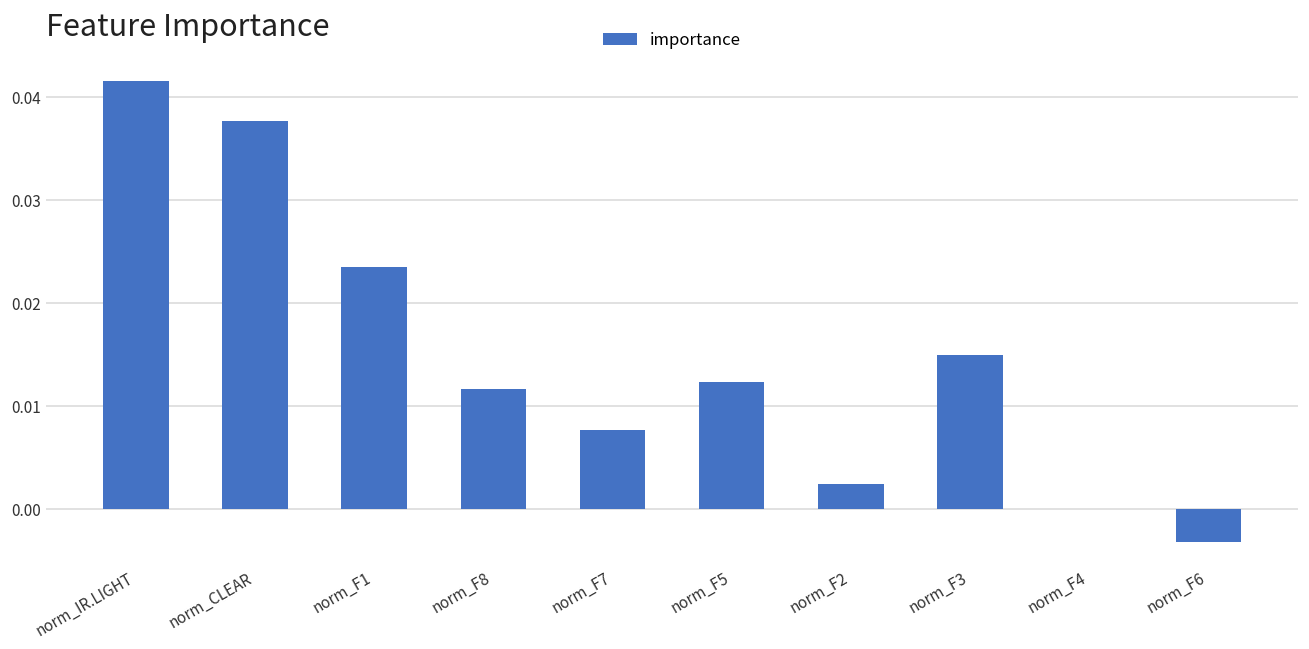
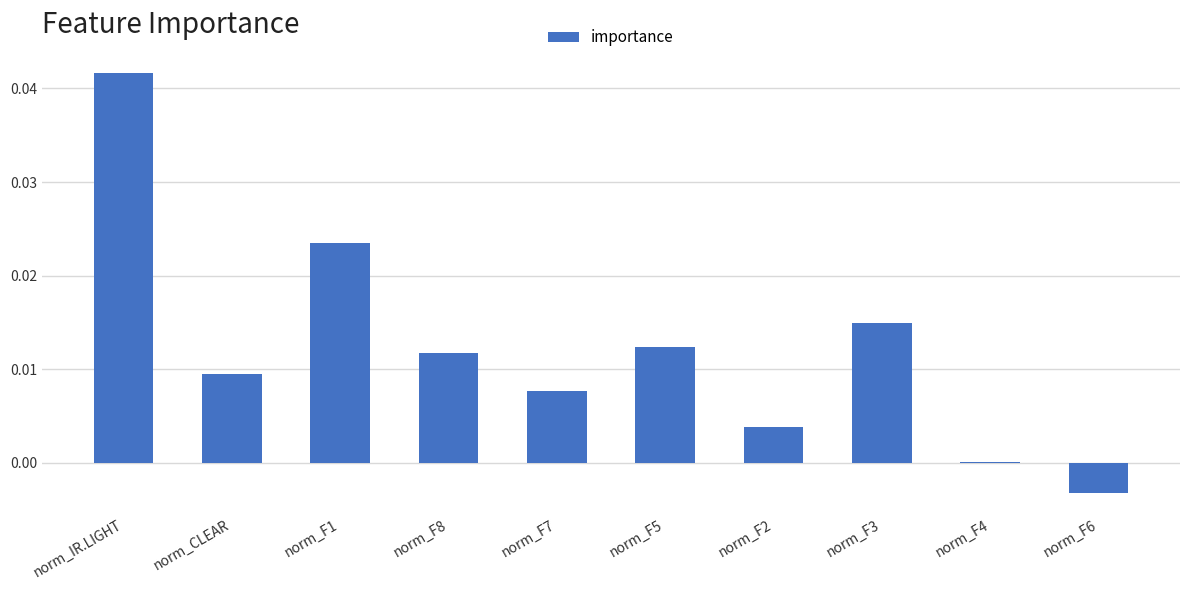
  {
    "norm_IR.LIGHT": 0.042,
-   "norm_CLEAR": 0.038,
+   "norm_CLEAR": 0.010,
    "norm_F1": 0.023,
    "norm_F8": 0.012,
    "norm_F7": 0.008,
    "norm_F5": 0.012,
-   "norm_F2": 0.002,
+   "norm_F2": 0.004,
    "norm_F3": 0.015,
    "norm_F6": -0.003
  }
